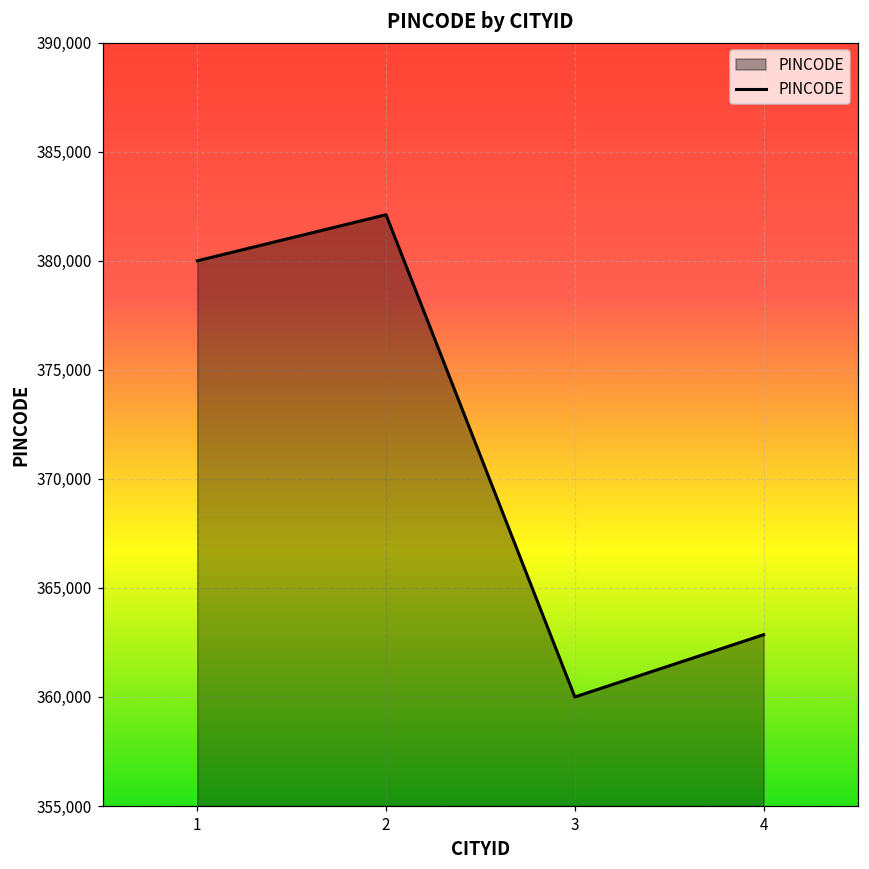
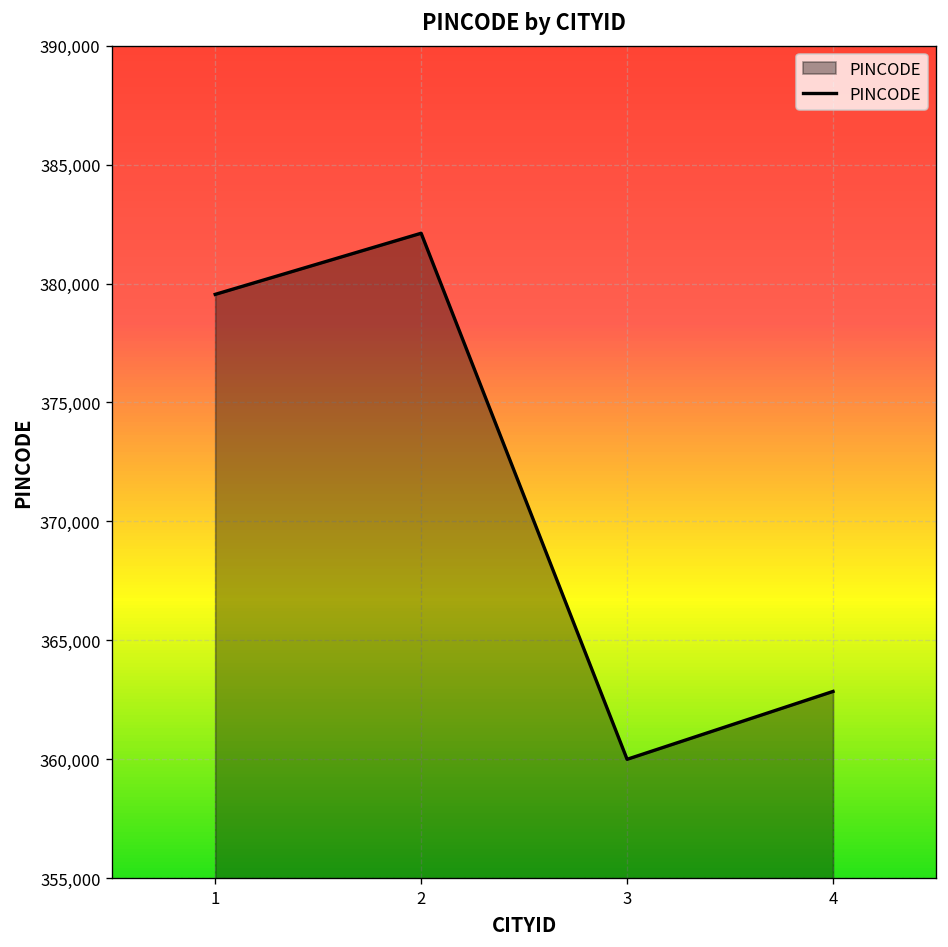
  {
-   "1": "380,000",
+   "1": "379,500",
    "2": "382,100",
    "3": "360,000",
    "4": "362,900"
  }
